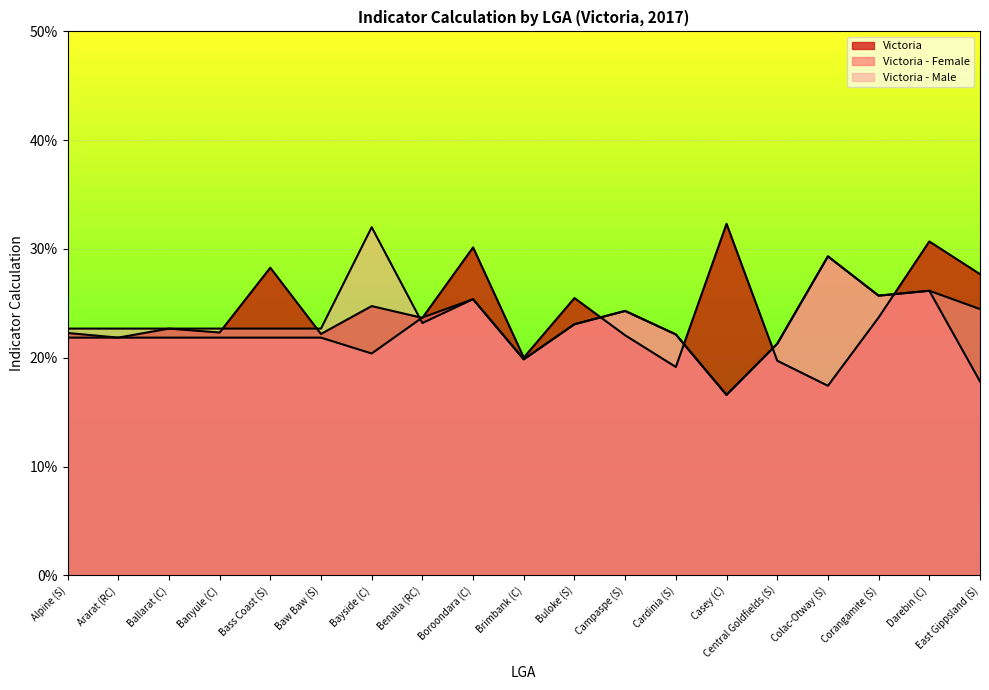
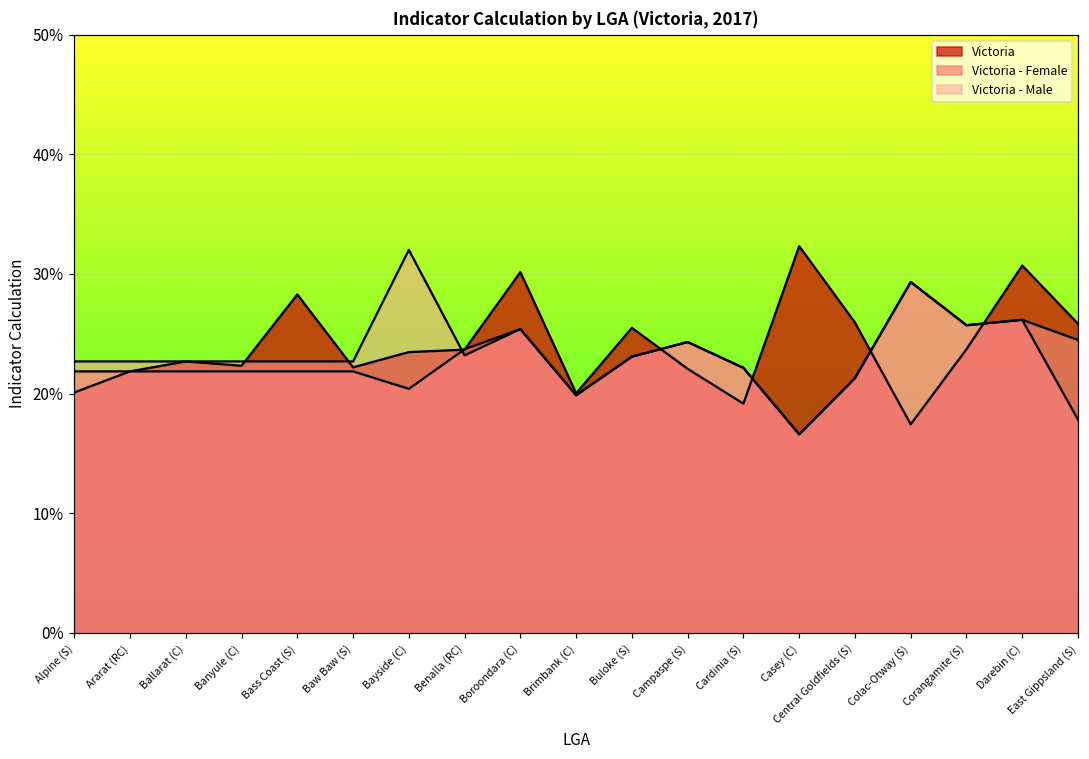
  {
    "Victoria": {
-     "Alpine (S)": "22.3%",
+     "Alpine (S)": "20.1%",
      "Banyule (C)": "22.3%",
      "Bass Coast (S)": "28.3%",
      "Baw Baw (S)": "22.2%",
-     "Bayside (C)": "24.8%",
+     "Bayside (C)": "23.5%",
      "Boroondara (C)": "30.1%",
      "Buloke (S)": "25.5%",
      "Campaspe (S)": "22.1%",
      "Cardinia (S)": "19.2%",
      "Casey (C)": "32.3%",
-     "Central Goldfields (S)": "19.7%",
+     "Central Goldfields (S)": "25.9%",
      "Colac-Otway (S)": "17.4%",
      "Corangamite (S)": "23.7%",
      "Darebin (C)": "30.7%",
-     "East Gippsland (S)": "27.7%"
+     "East Gippsland (S)": "25.8%"
    }
  }
